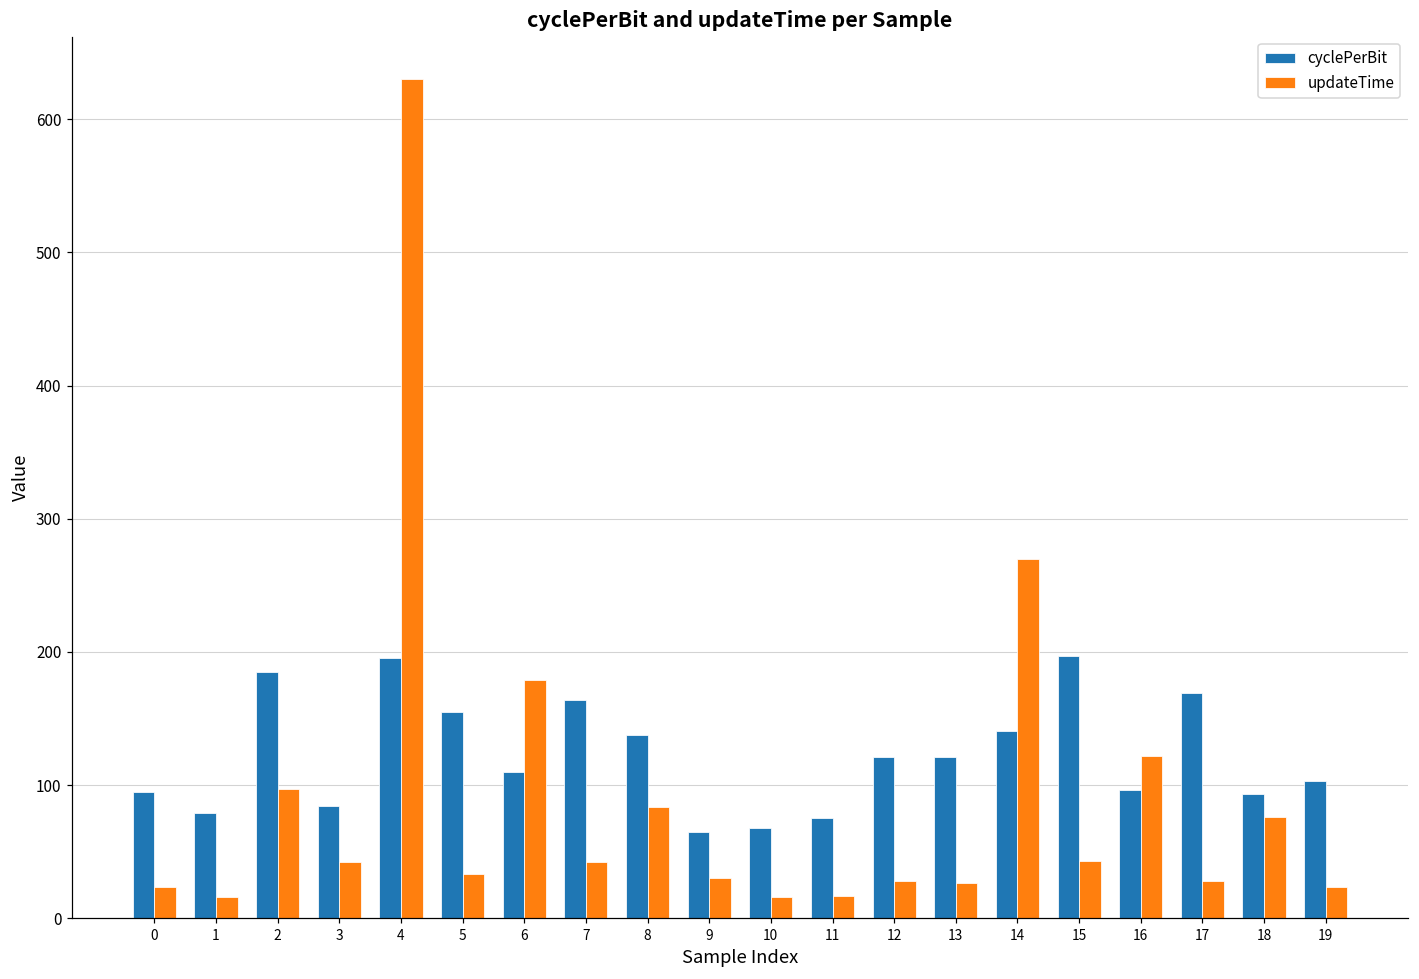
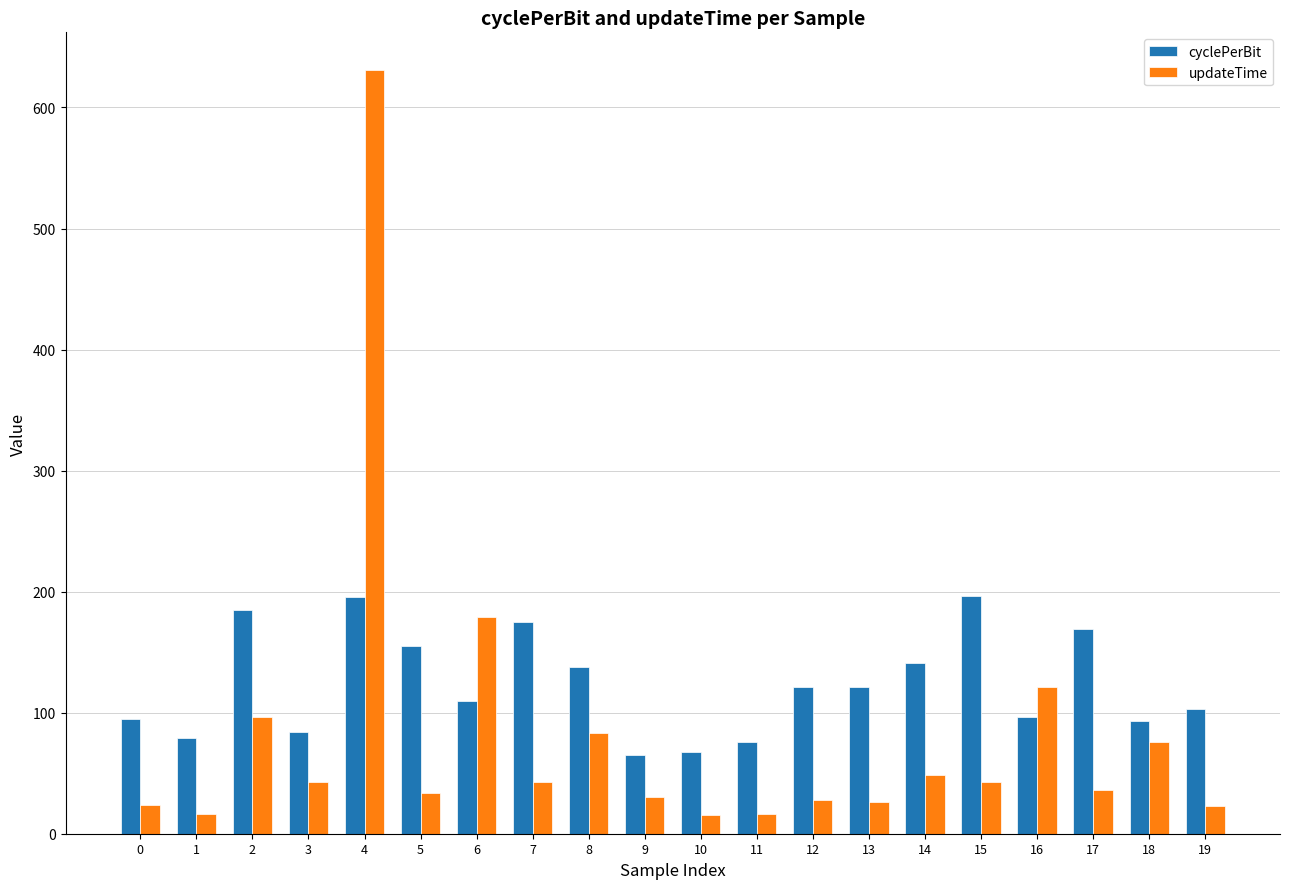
  {
    "cyclePerBit": {
      "0": 94,
      "1": 79,
      "2": 185,
      "3": 84,
      "4": 195,
      "5": 155,
      "6": 110,
-     "7": 164,
+     "7": 175,
      "8": 137,
      "9": 65,
      "10": 68,
      "11": 76,
      "12": 121,
      "13": 121,
      "14": 141,
      "15": 197,
      "16": 97,
      "17": 169,
      "18": 93,
      "19": 103
    },
    "updateTime": {
      "0": 23,
      "1": 16,
      "2": 97,
      "3": 42,
      "4": 631,
      "5": 34,
      "6": 179,
      "7": 43,
      "8": 83,
      "9": 30,
      "10": 16,
      "11": 17,
      "12": 28,
      "13": 26,
-     "14": 270,
+     "14": 49,
      "15": 43,
      "16": 122,
-     "17": 28,
+     "17": 36,
      "18": 76,
      "19": 23
    }
  }
